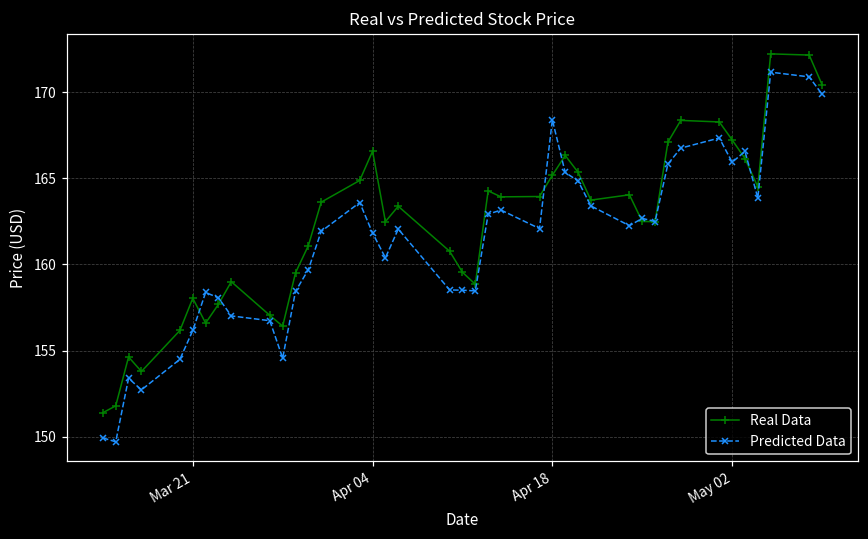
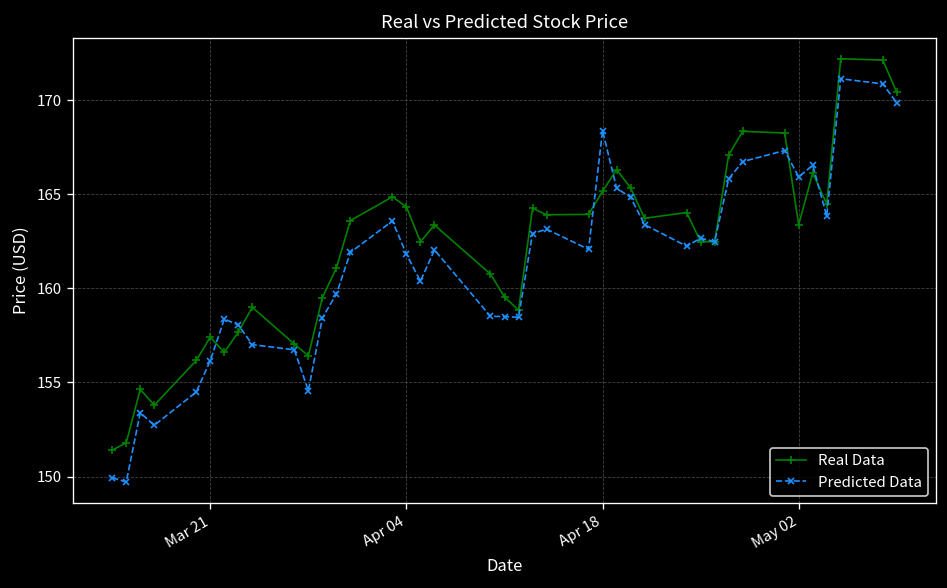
  {
    "Real Data": {
-     "Mar 21": 158.0,
-     "Apr 04": 166.6,
+     "Mar 21": 157.4,
+     "Apr 04": 164.3,
      "Apr 18": 165.2,
-     "May 02": 167.2
+     "May 02": 163.4
    },
    "Predicted Data": {
      "Mar 21": 156.2,
      "Apr 04": 161.8,
      "Apr 18": 168.4,
      "May 02": 165.9
    }
  }
